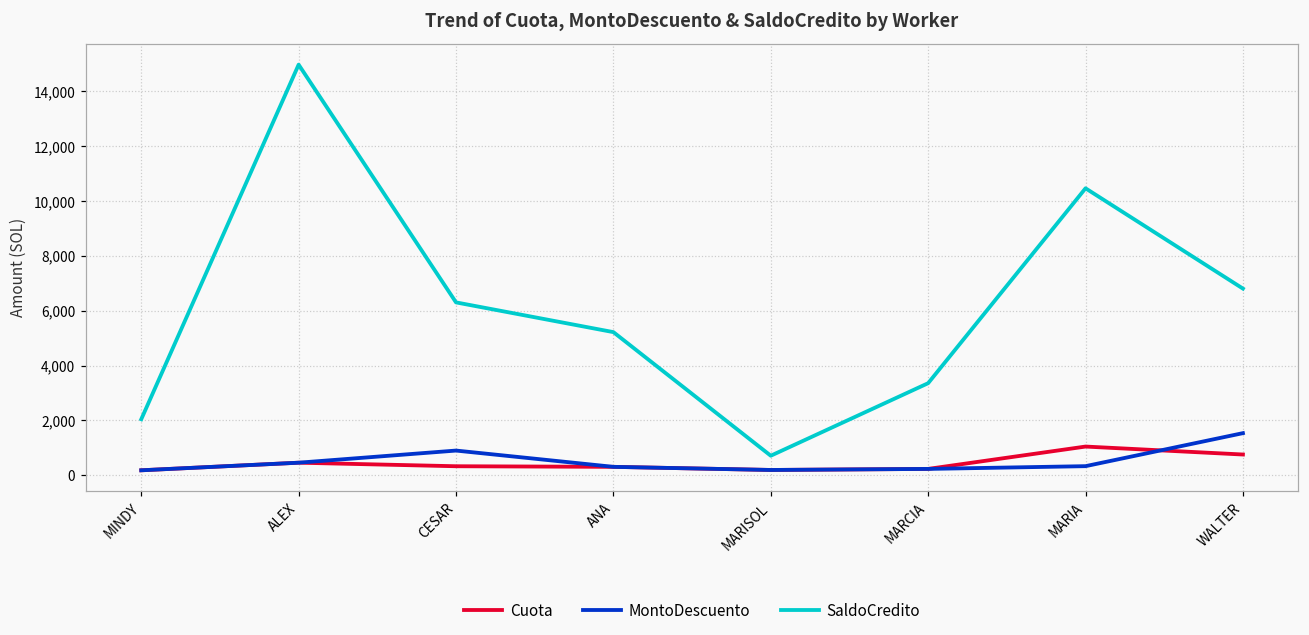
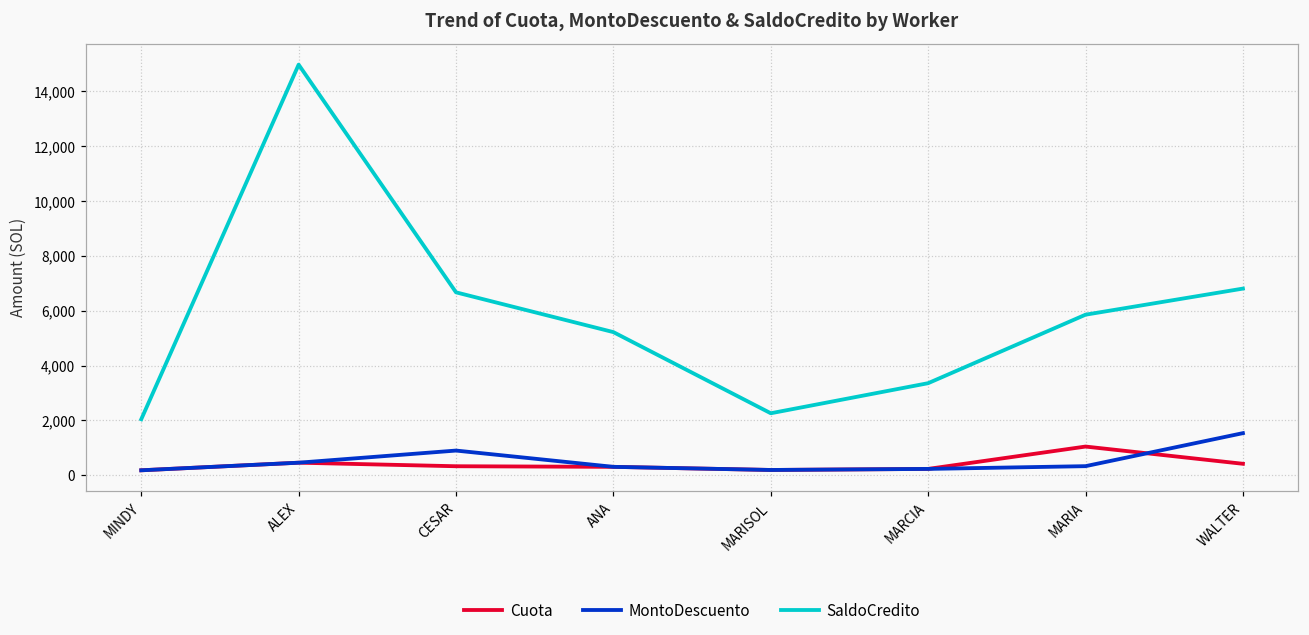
  {
    "Cuota": {
      "CESAR": "300",
      "MARIA": "1,000",
-     "WALTER": "800"
+     "WALTER": "400"
    },
    "MontoDescuento": {
      "CESAR": "900",
      "MARIA": "300",
      "WALTER": "1,500"
    },
    "SaldoCredito": {
      "MINDY": "2,000",
      "ALEX": "15,000",
-     "CESAR": "6,300",
+     "CESAR": "6,700",
      "ANA": "5,200",
-     "MARISOL": "700",
+     "MARISOL": "2,300",
      "MARCIA": "3,400",
-     "MARIA": "10,500",
+     "MARIA": "5,900",
      "WALTER": "6,800"
    }
  }
